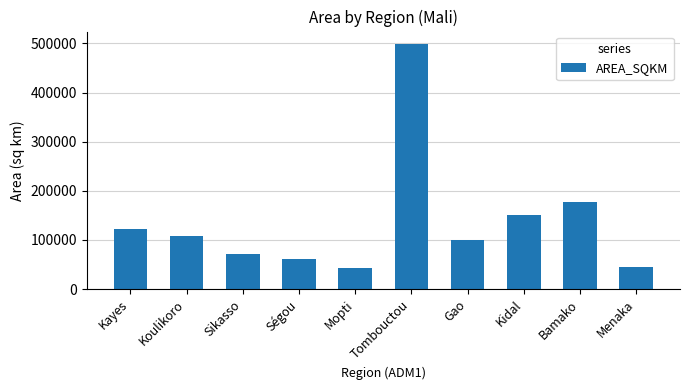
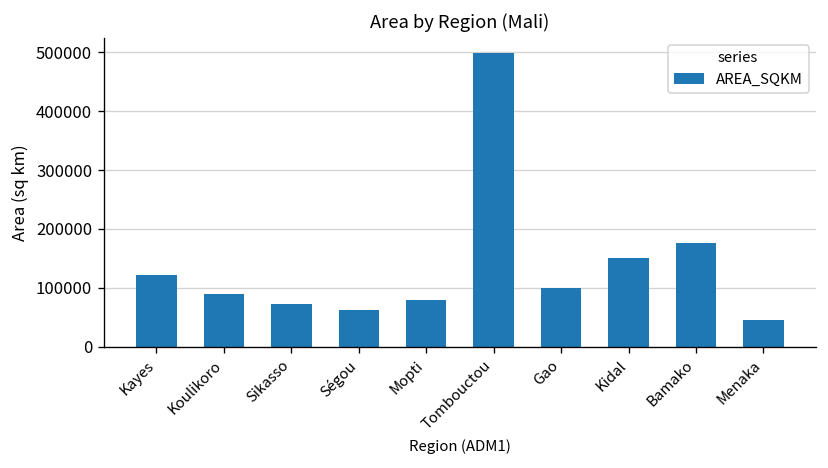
  {
    "Kayes": 120000,
-   "Koulikoro": 110000,
+   "Koulikoro": 90000,
    "Sikasso": 70000,
    "Ségou": 60000,
-   "Mopti": 40000,
+   "Mopti": 80000,
    "Tombouctou": 500000,
    "Gao": 100000,
    "Kidal": 150000,
    "Bamako": 180000,
    "Menaka": 50000
  }
